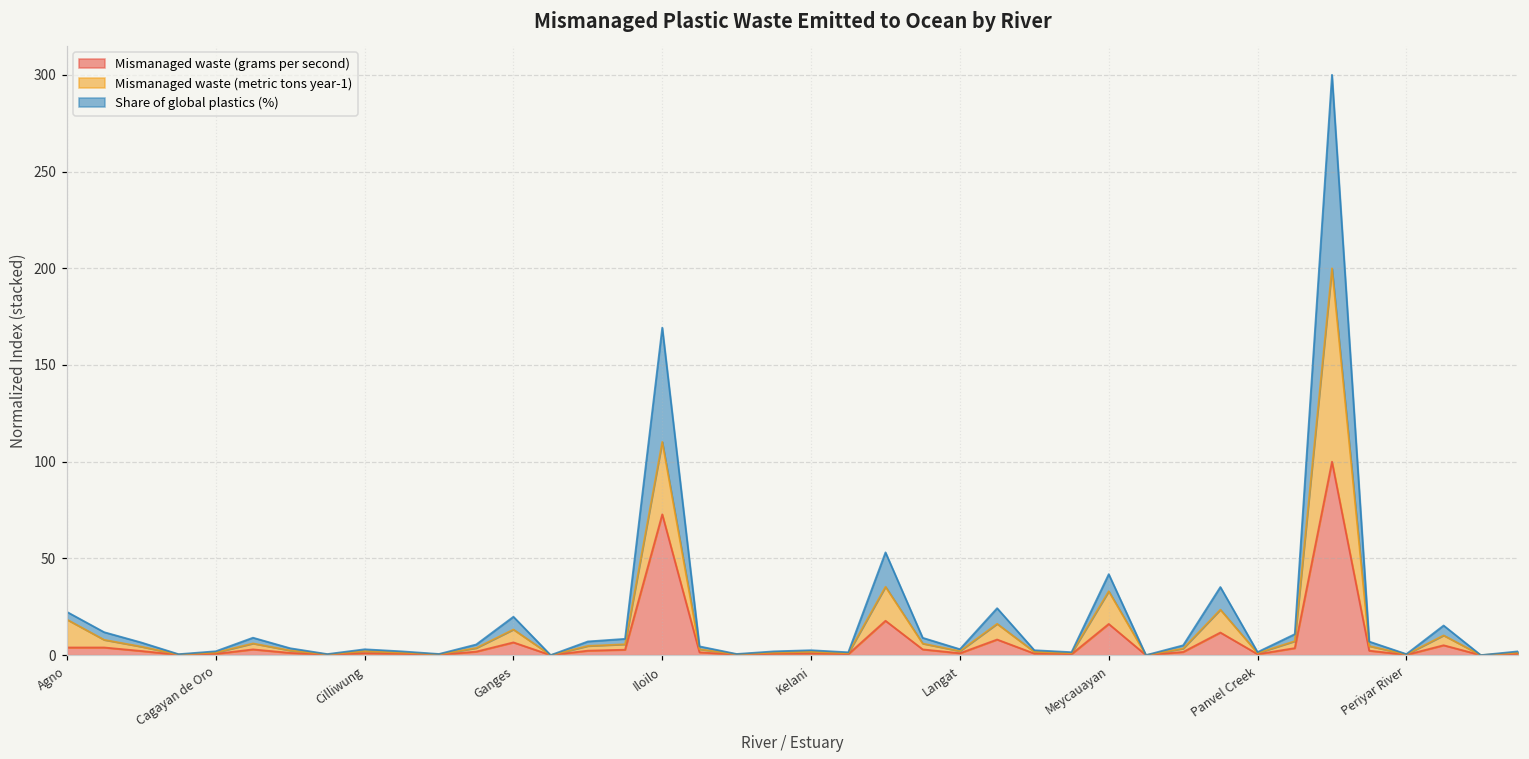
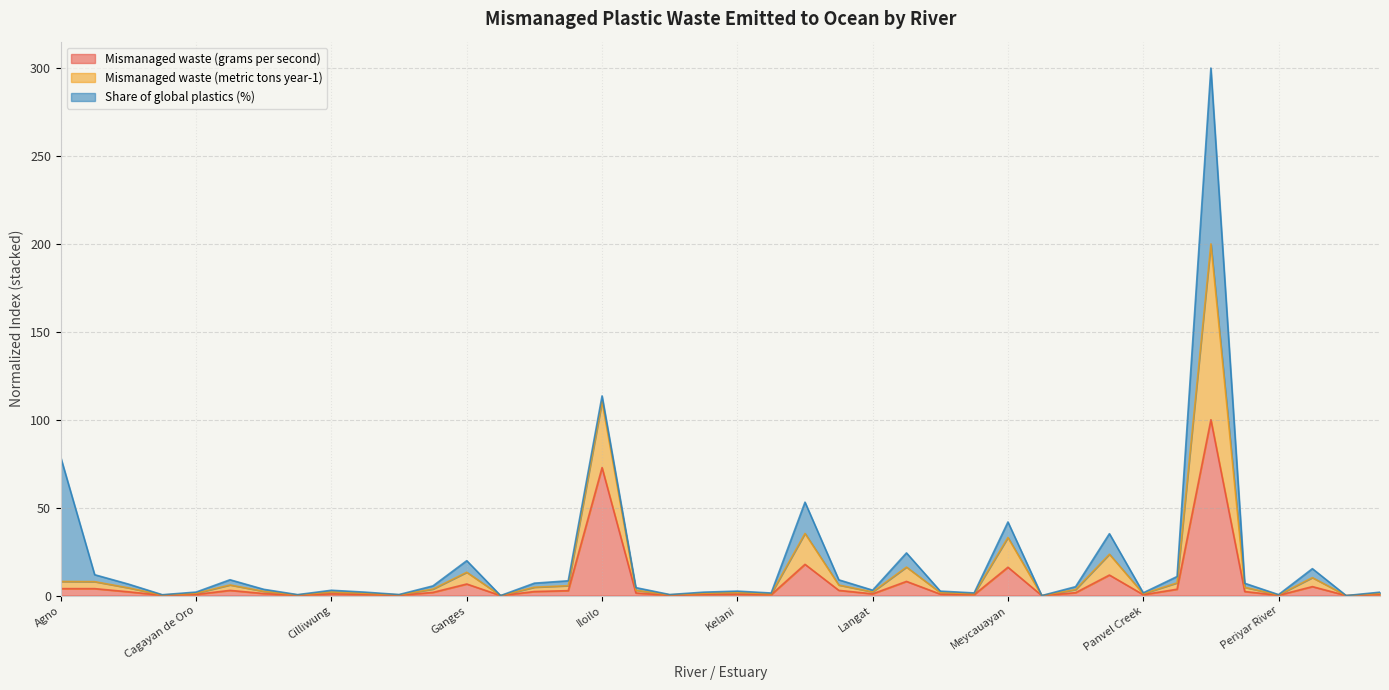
  {
    "Mismanaged waste (grams per second)": {
      "Agno": 4,
      "Ganges": 7,
      "Iloilo": 73,
      "Meycauayan": 16
    },
    "Mismanaged waste (metric tons year-1)": {
-     "Agno": 14,
+     "Agno": 4,
      "Ganges": 7,
      "Iloilo": 37,
      "Meycauayan": 17
    },
    "Share of global plastics (%)": {
-     "Agno": 4,
+     "Agno": 70,
      "Ganges": 7,
-     "Iloilo": 59,
+     "Iloilo": 3,
      "Meycauayan": 9
    }
  }
